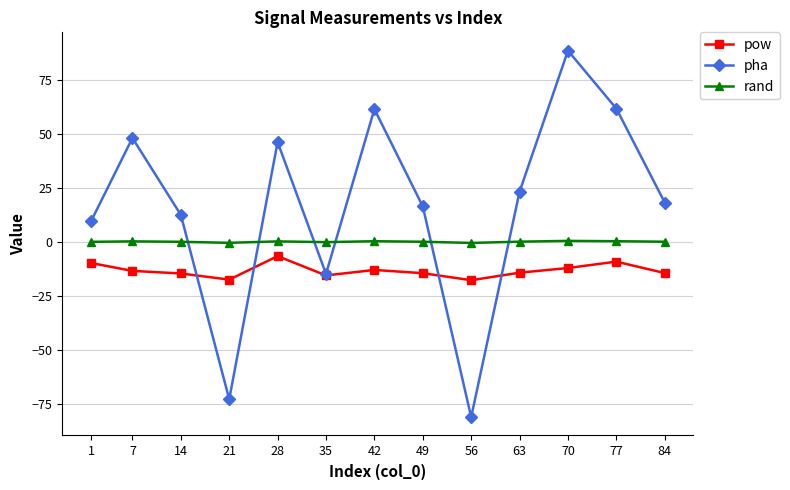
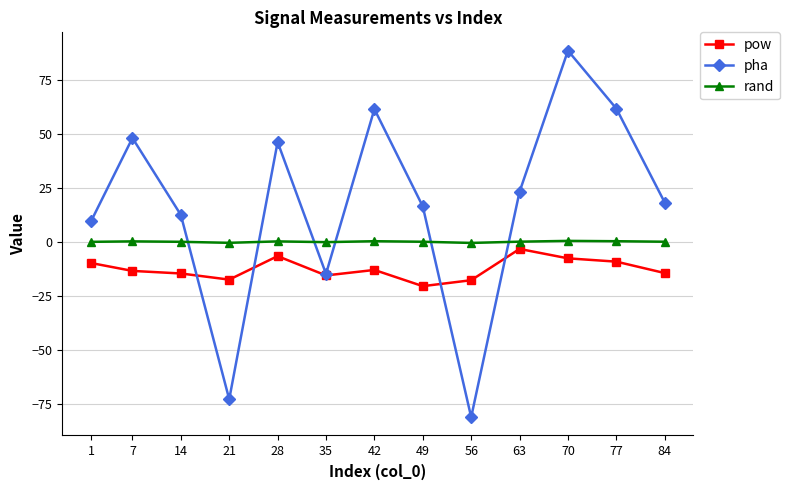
  {
    "pow": {
      "1": -10,
      "7": -13,
      "14": -15,
      "21": -17,
      "28": -7,
      "42": -13,
-     "49": -14,
+     "49": -20,
      "56": -18,
-     "63": -14,
-     "70": -12,
+     "63": -3,
+     "70": -8,
      "77": -9,
      "84": -14
    },
    "pha": {
      "1": 9,
      "7": 48,
      "14": 13,
      "21": -73,
      "28": 46,
      "42": 61,
      "49": 16,
      "56": -81,
      "63": 23,
      "70": 89,
      "77": 62,
      "84": 18
    },
    "rand": {
      "1": 0,
      "7": 0,
      "14": 0,
      "21": 0,
      "28": 0,
      "35": 0,
      "42": 0,
      "49": 0,
      "56": 0,
      "63": 0,
      "70": 0,
      "77": 0,
      "84": 0
    }
  }
